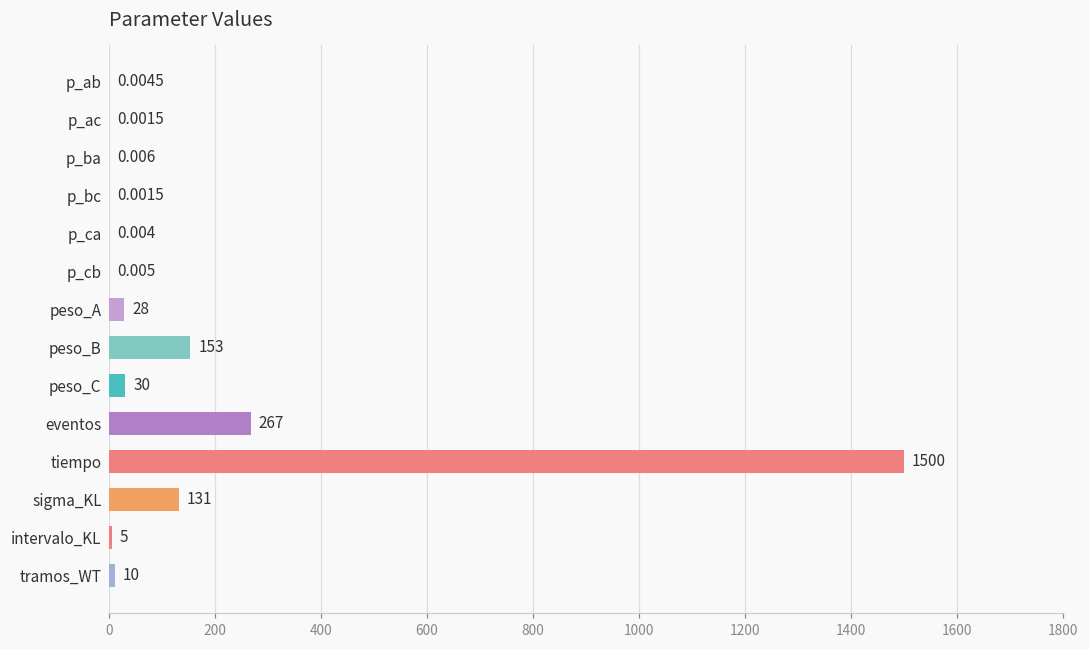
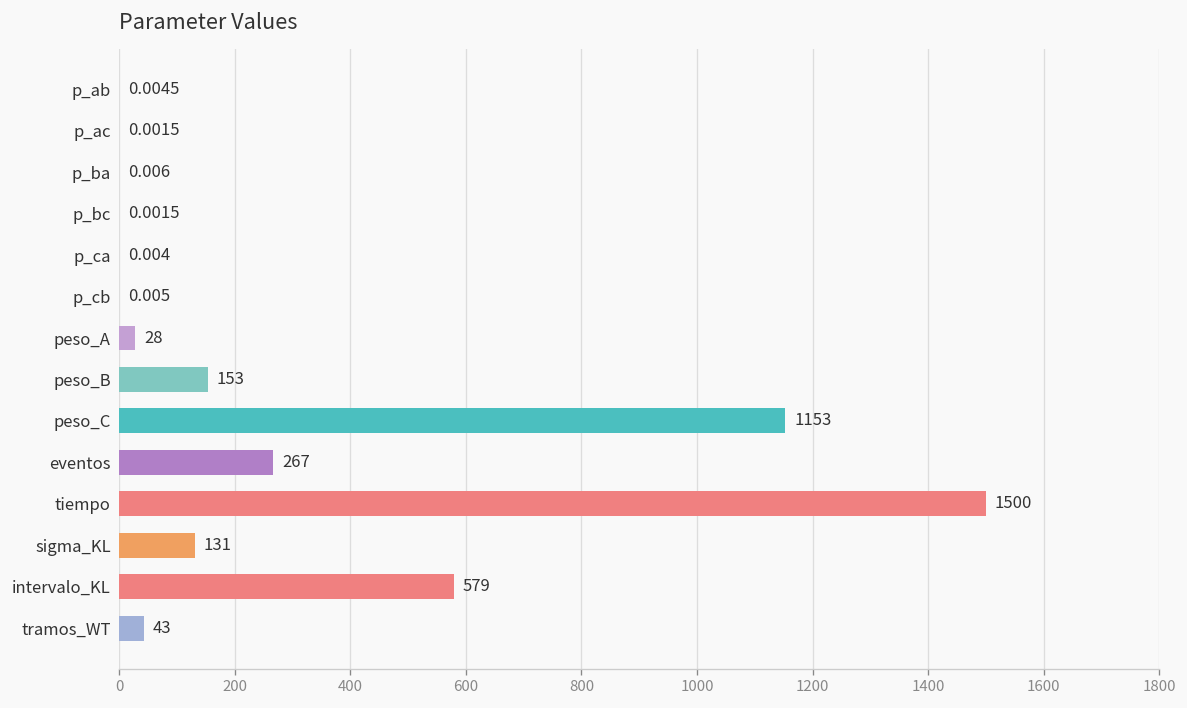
  {
    "p_ab": 0.0045,
    "p_ac": 0.0015,
    "p_ba": 0.006,
    "p_bc": 0.0015,
    "p_ca": 0.004,
    "p_cb": 0.005,
    "peso_A": 28,
    "peso_B": 153,
-   "peso_C": 30,
+   "peso_C": 1153,
    "eventos": 267,
    "tiempo": 1500,
    "sigma_KL": 131,
-   "intervalo_KL": 5,
-   "tramos_WT": 10
+   "intervalo_KL": 579,
+   "tramos_WT": 43
  }
